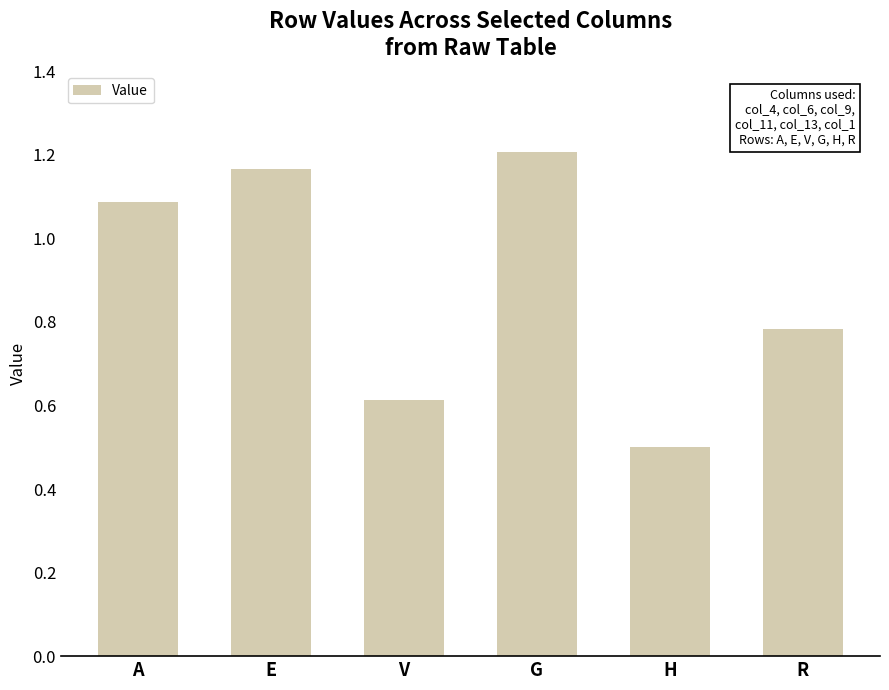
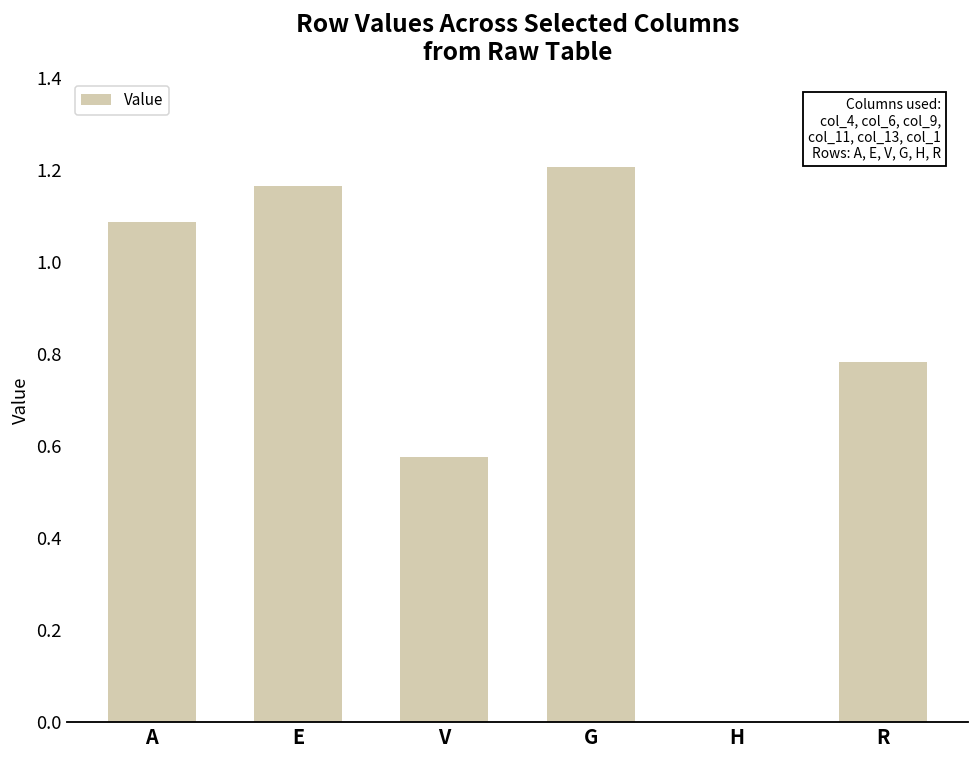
  {
    "A": 1.09,
    "E": 1.17,
-   "V": 0.61,
+   "V": 0.58,
    "G": 1.21,
-   "H": 0.5,
+   "H": 0.0,
    "R": 0.78
  }
